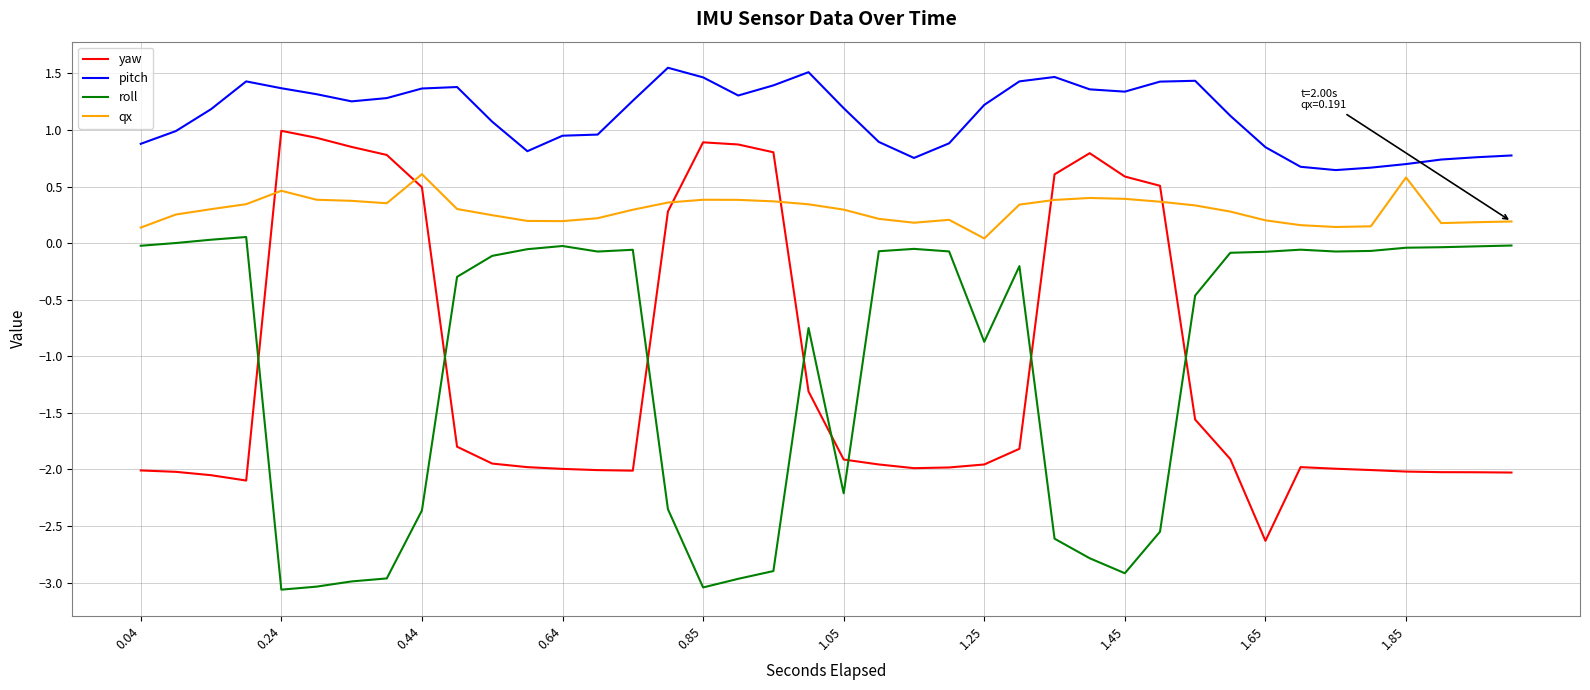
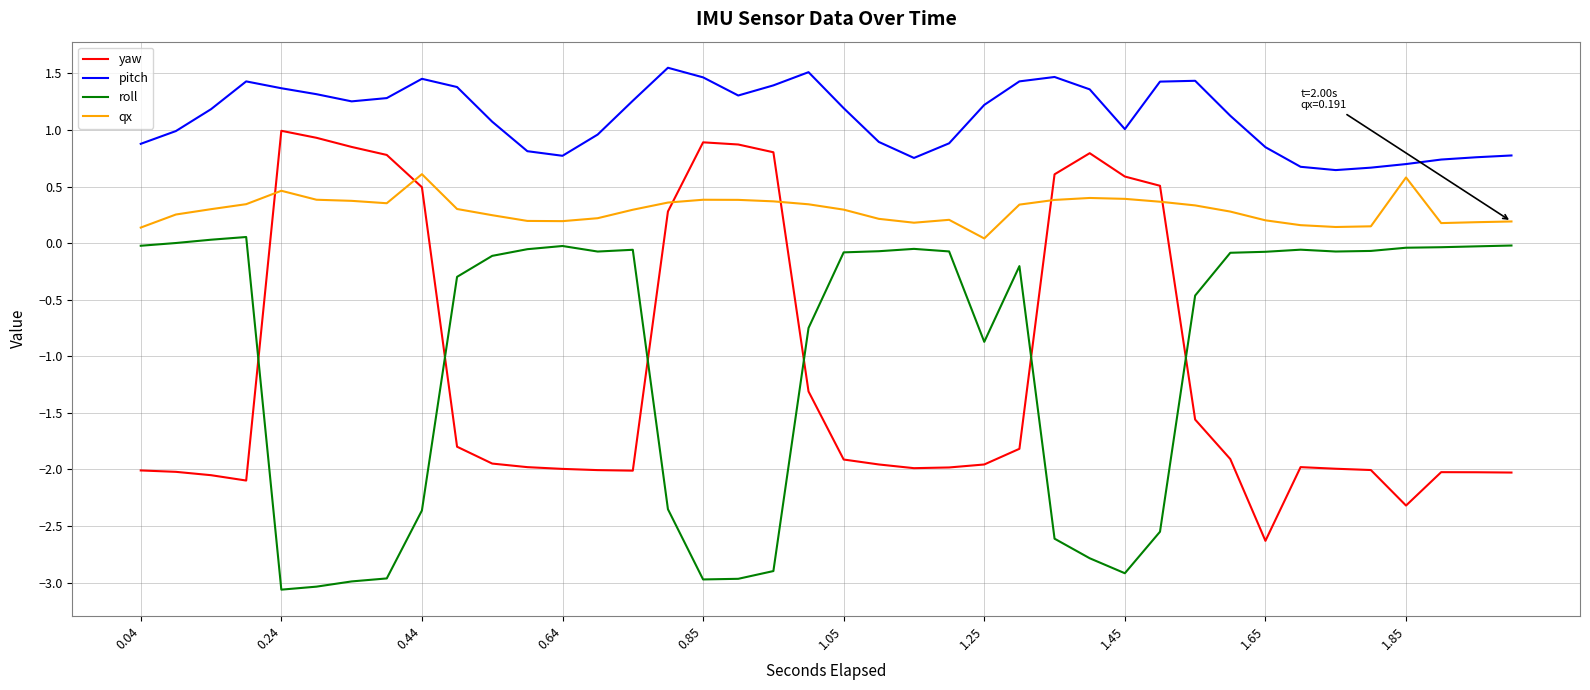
  {
    "yaw": {
      "0.04": -2.01,
      "0.24": 0.99,
      "0.44": 0.49,
      "0.64": -2.00,
      "0.85": 0.89,
      "1.05": -1.91,
      "1.25": -1.96,
      "1.45": 0.59,
      "1.65": -2.63,
-     "1.85": -2.02
+     "1.85": -2.32
    },
    "pitch": {
      "0.04": 0.88,
      "0.24": 1.37,
-     "0.44": 1.37,
-     "0.64": 0.95,
+     "0.44": 1.45,
+     "0.64": 0.77,
      "0.85": 1.46,
      "1.05": 1.19,
      "1.25": 1.22,
-     "1.45": 1.34,
+     "1.45": 1.01,
      "1.65": 0.85
    },
    "roll": {
      "0.04": -0.02,
      "0.24": -3.06,
      "0.44": -2.36,
      "0.64": -0.03,
-     "0.85": -3.04,
-     "1.05": -2.21,
+     "0.85": -2.97,
+     "1.05": -0.08,
      "1.25": -0.87,
      "1.45": -2.92,
      "1.65": -0.08,
      "1.85": -0.04
    },
    "qx": {
      "0.04": 0.14,
      "0.24": 0.46,
      "0.44": 0.61,
      "0.64": 0.19,
      "0.85": 0.38,
      "1.05": 0.30,
      "1.25": 0.04,
      "1.45": 0.39,
      "1.65": 0.20
    }
  }
